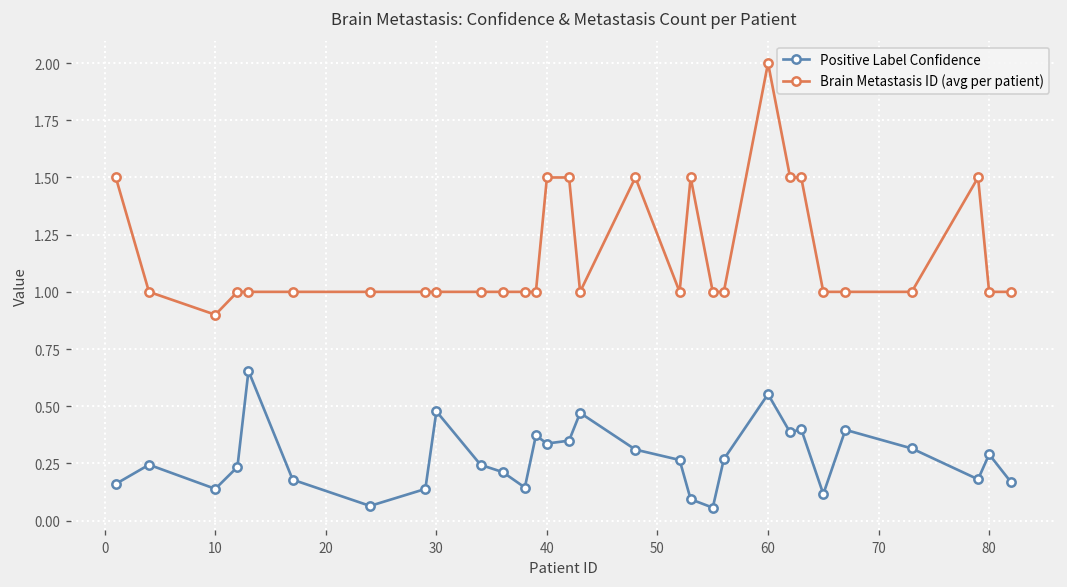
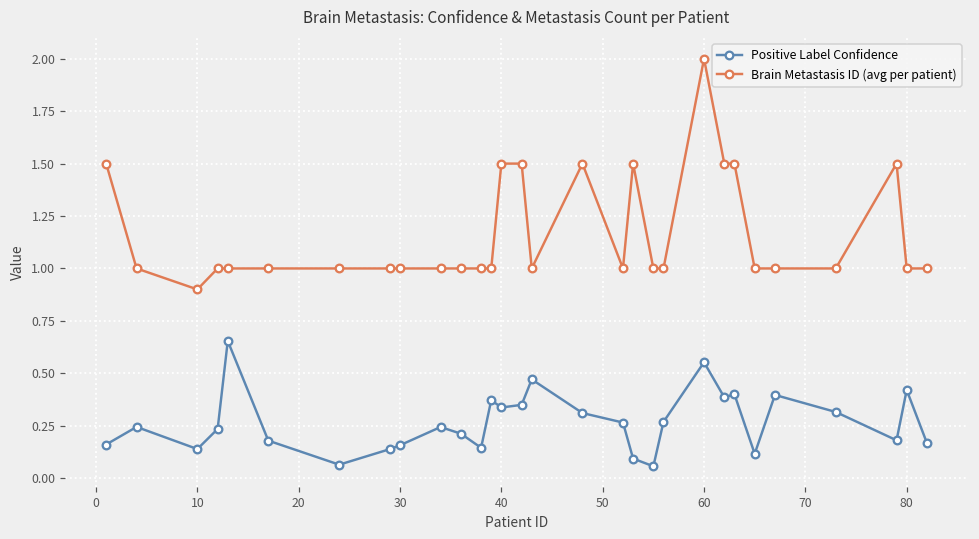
  {
    "Positive Label Confidence": {
      "10": 0.14,
-     "30": 0.48,
+     "30": 0.16,
      "40": 0.34,
      "60": 0.55,
-     "80": 0.29
+     "80": 0.42
    },
    "Brain Metastasis ID (avg per patient)": {
      "10": 0.90,
      "30": 1.00,
      "40": 1.50,
      "60": 2.00,
      "80": 1.00
    }
  }
